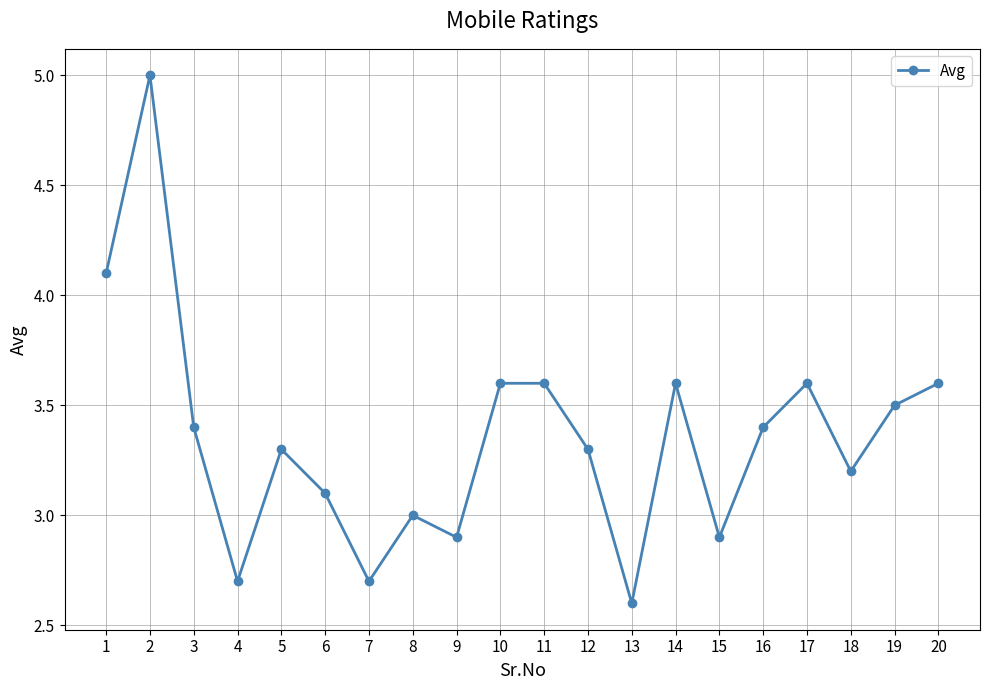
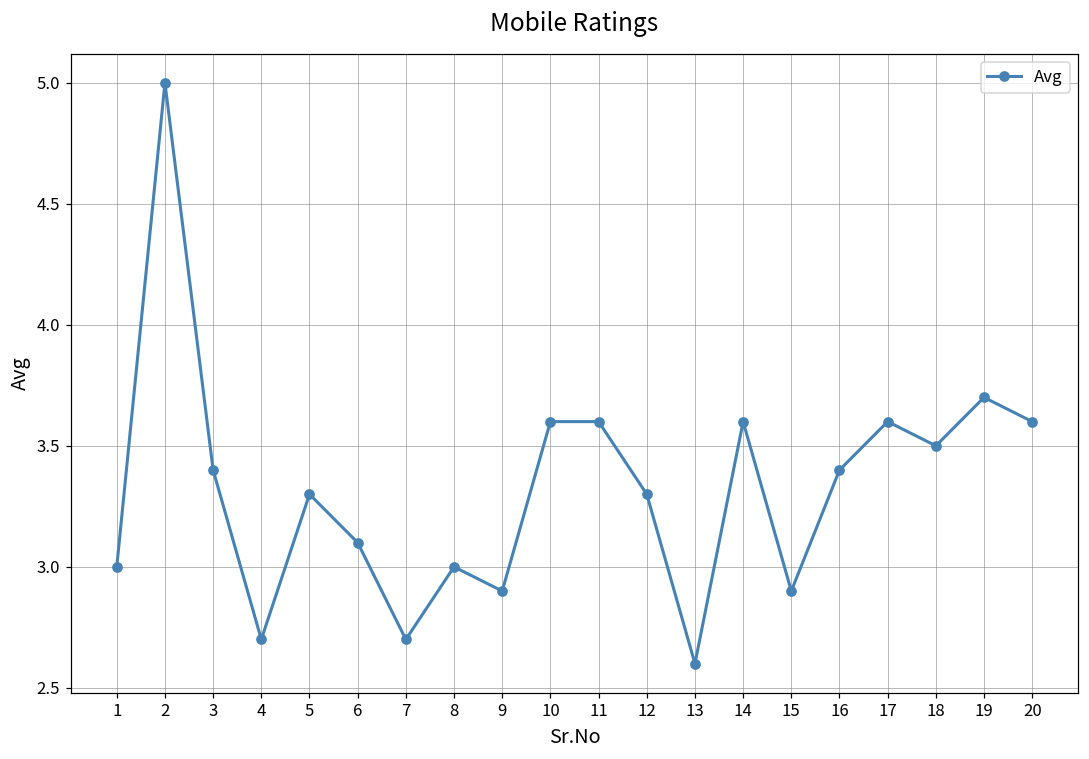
  {
-   "1": 4.1,
+   "1": 3.0,
    "2": 5.0,
    "3": 3.4,
    "4": 2.7,
    "5": 3.3,
    "6": 3.1,
    "7": 2.7,
    "8": 3.0,
    "9": 2.9,
    "10": 3.6,
    "11": 3.6,
    "12": 3.3,
    "13": 2.6,
    "14": 3.6,
    "15": 2.9,
    "16": 3.4,
    "17": 3.6,
-   "18": 3.2,
-   "19": 3.5,
+   "18": 3.5,
+   "19": 3.7,
    "20": 3.6
  }
